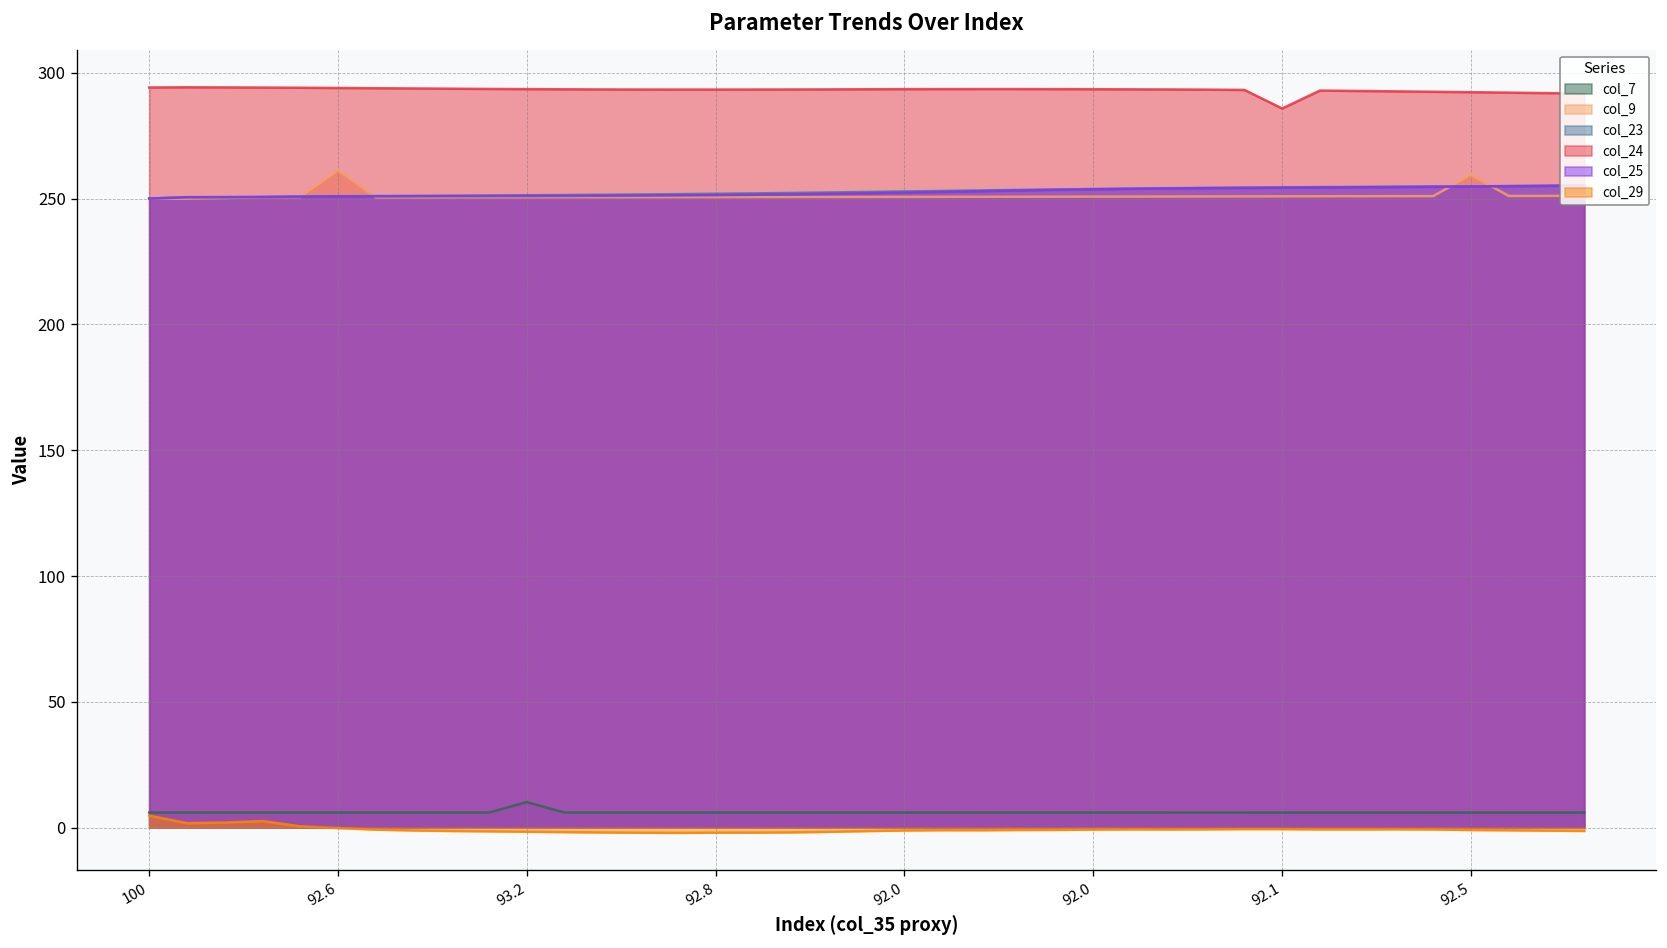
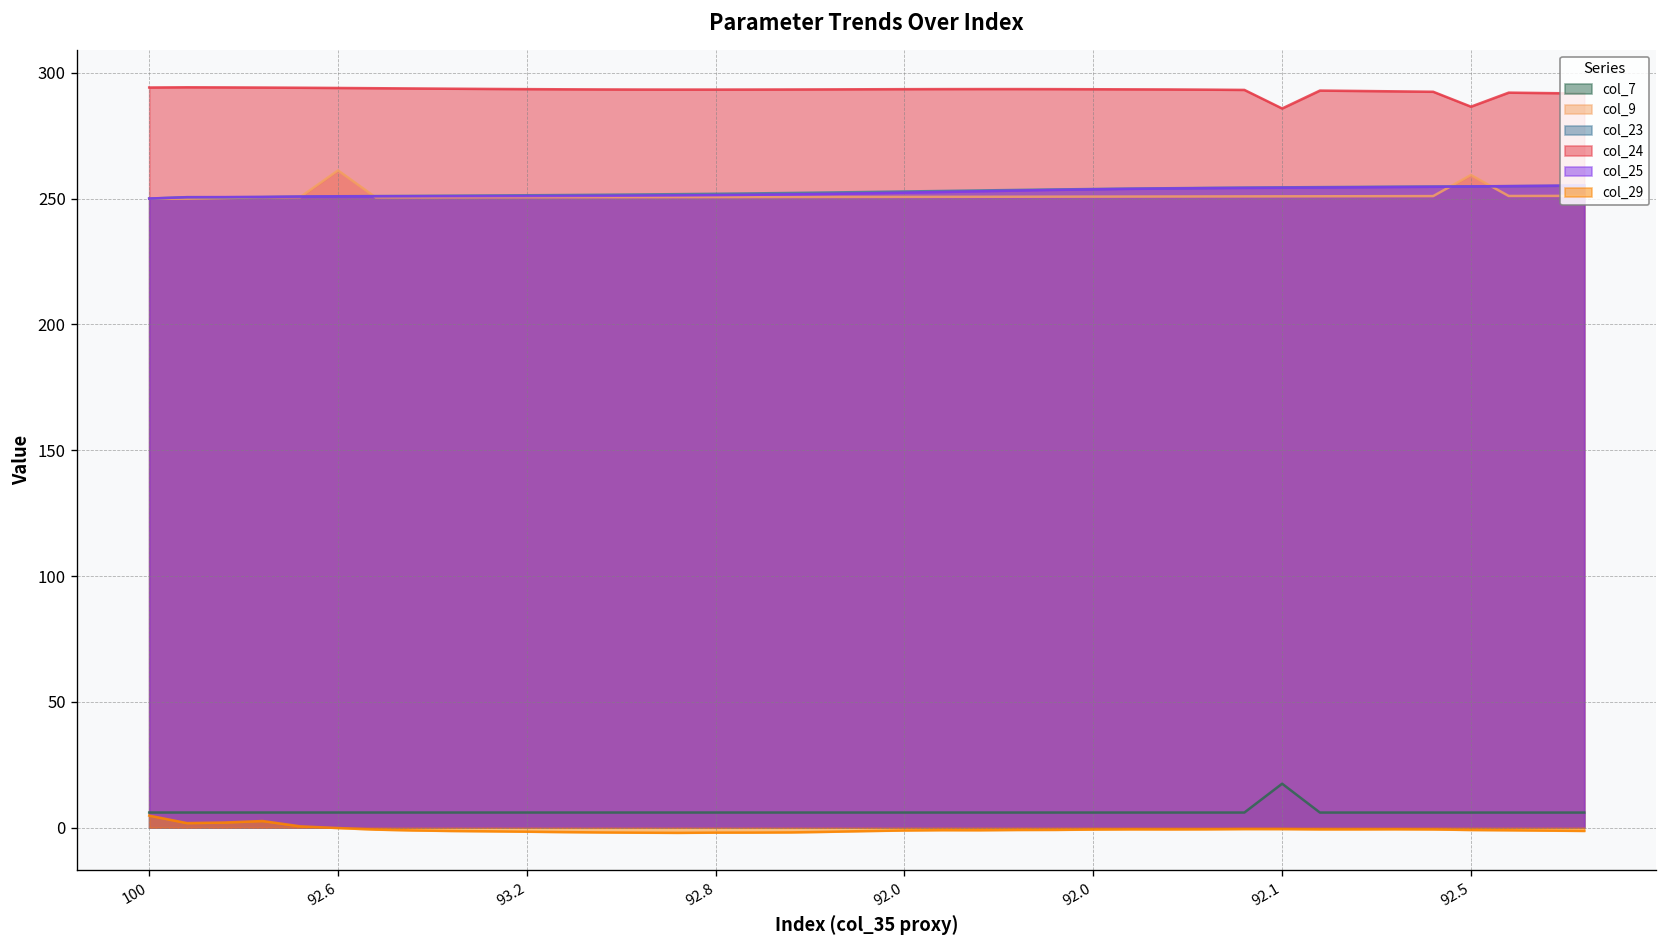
  {
    "col_7": {
      "100": 6,
      "92.6": 6,
-     "93.2": 10,
+     "93.2": 6,
      "92.8": 6,
-     "92.1": 6,
+     "92.1": 17,
      "92.5": 6
    },
    "col_9": {
      "92.6": 261,
      "92.1": 251,
      "92.5": 259
    },
    "col_24": {
      "100": 294,
      "92.6": 294,
      "93.2": 293,
      "92.8": 293,
      "92.1": 286,
-     "92.5": 292
+     "92.5": 287
    }
  }
